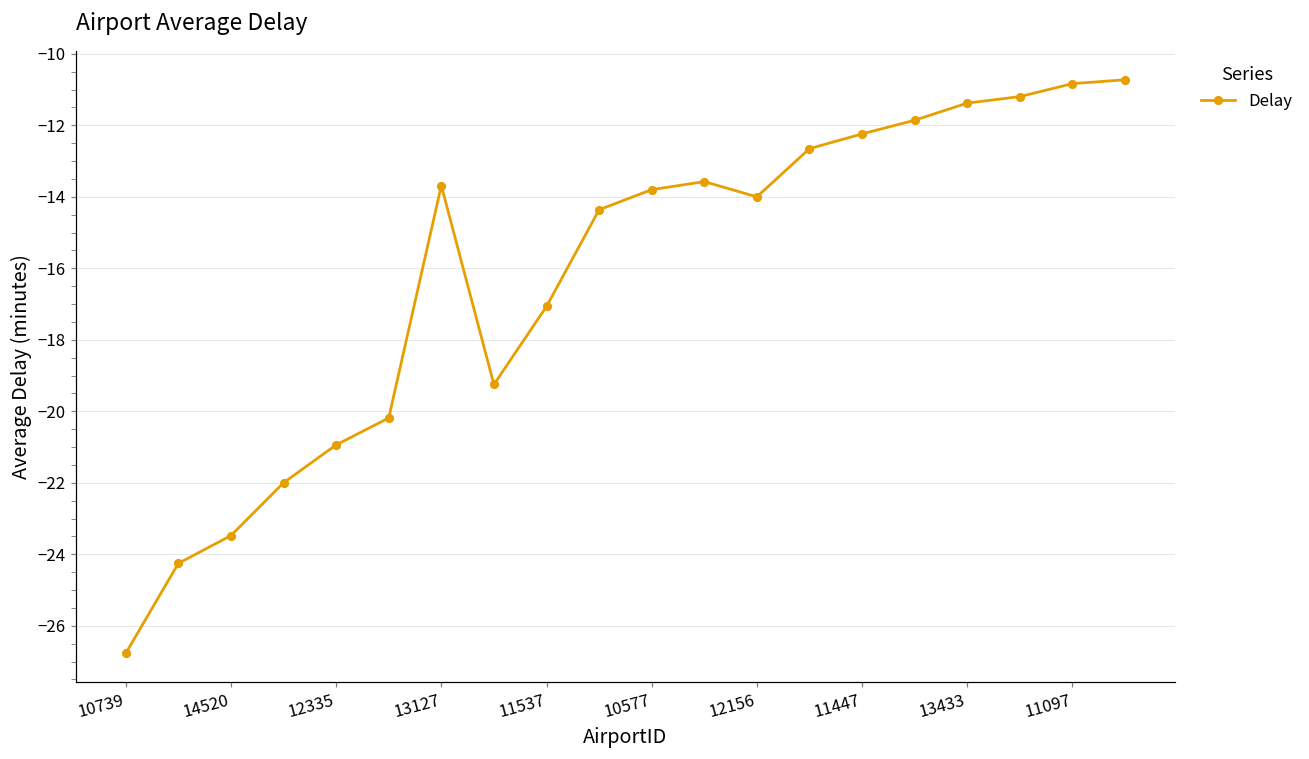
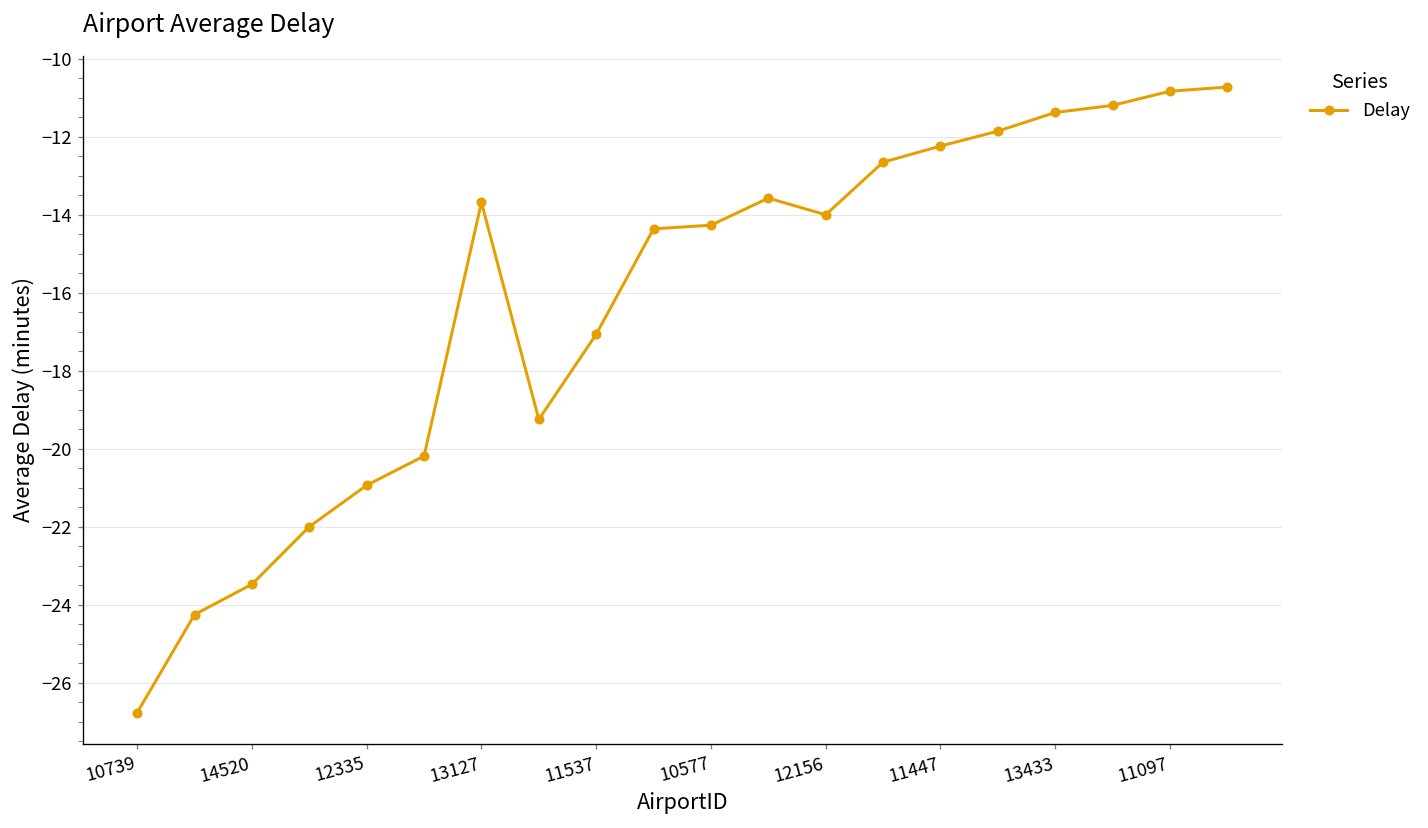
  {
    "10739": -26.8,
    "14520": -23.5,
    "12335": -20.9,
    "13127": -13.7,
    "11537": -17.1,
-   "10577": -13.8,
+   "10577": -14.3,
    "12156": -14.0,
    "11447": -12.2,
    "13433": -11.4,
    "11097": -10.8
  }
